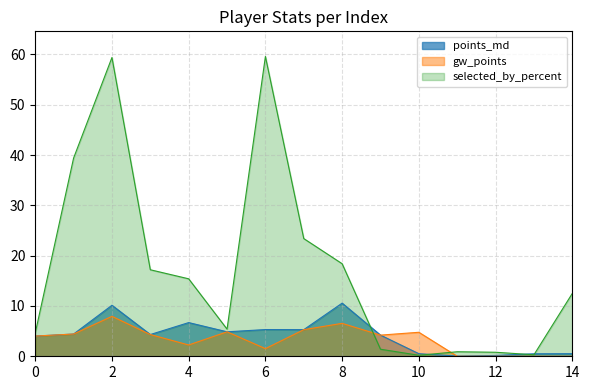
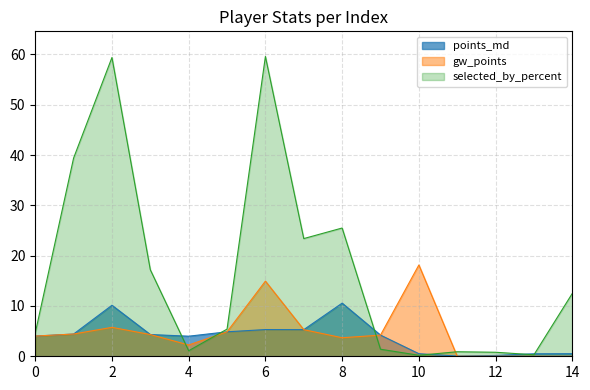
  {
    "points_md": {
      "2": 10,
-     "4": 7,
+     "4": 4,
      "6": 5,
      "8": 11,
      "14": 1
    },
    "gw_points": {
-     "2": 8,
+     "2": 6,
      "4": 2,
-     "6": 2,
-     "8": 7,
-     "10": 5,
+     "6": 15,
+     "8": 4,
+     "10": 18,
      "14": 0
    },
    "selected_by_percent": {
      "0": 5,
      "2": 59,
-     "4": 15,
+     "4": 1,
      "6": 60,
-     "8": 18,
+     "8": 26,
      "12": 1,
      "14": 13
    }
  }
